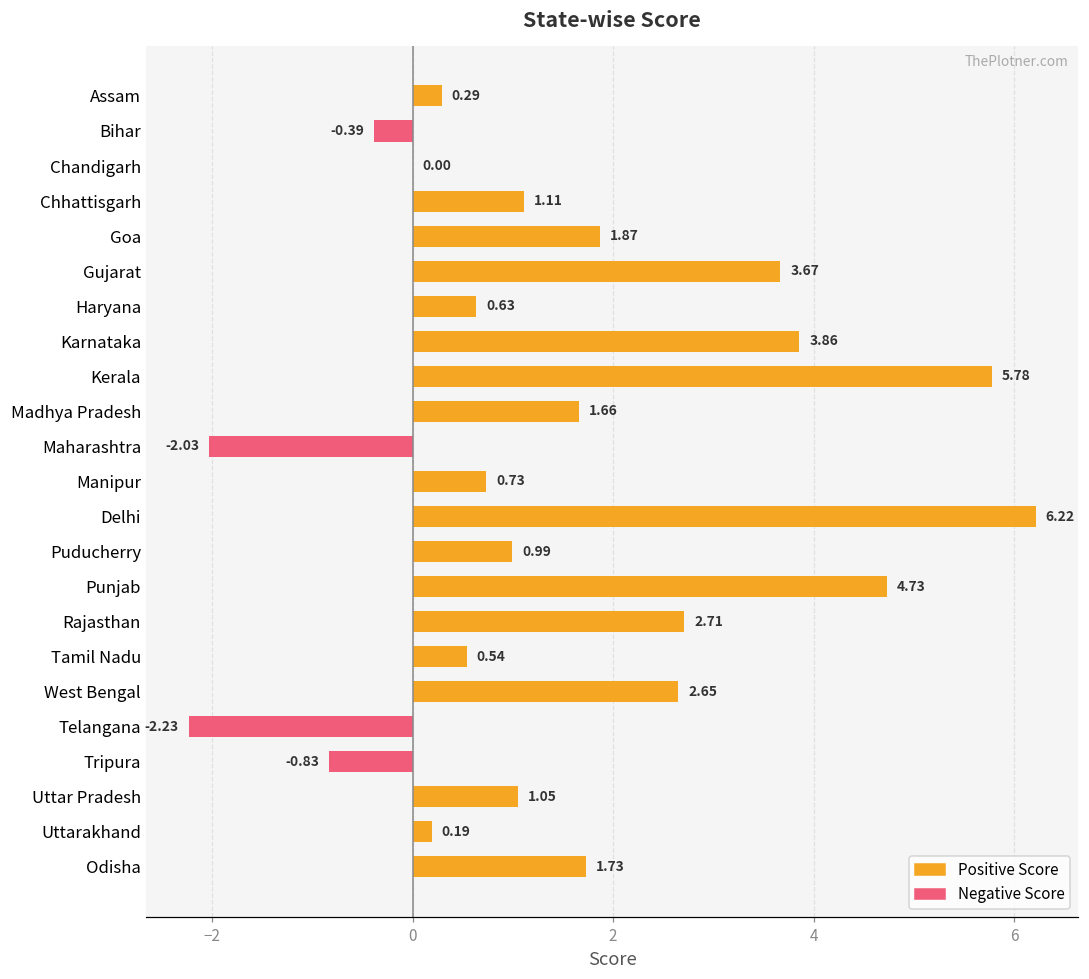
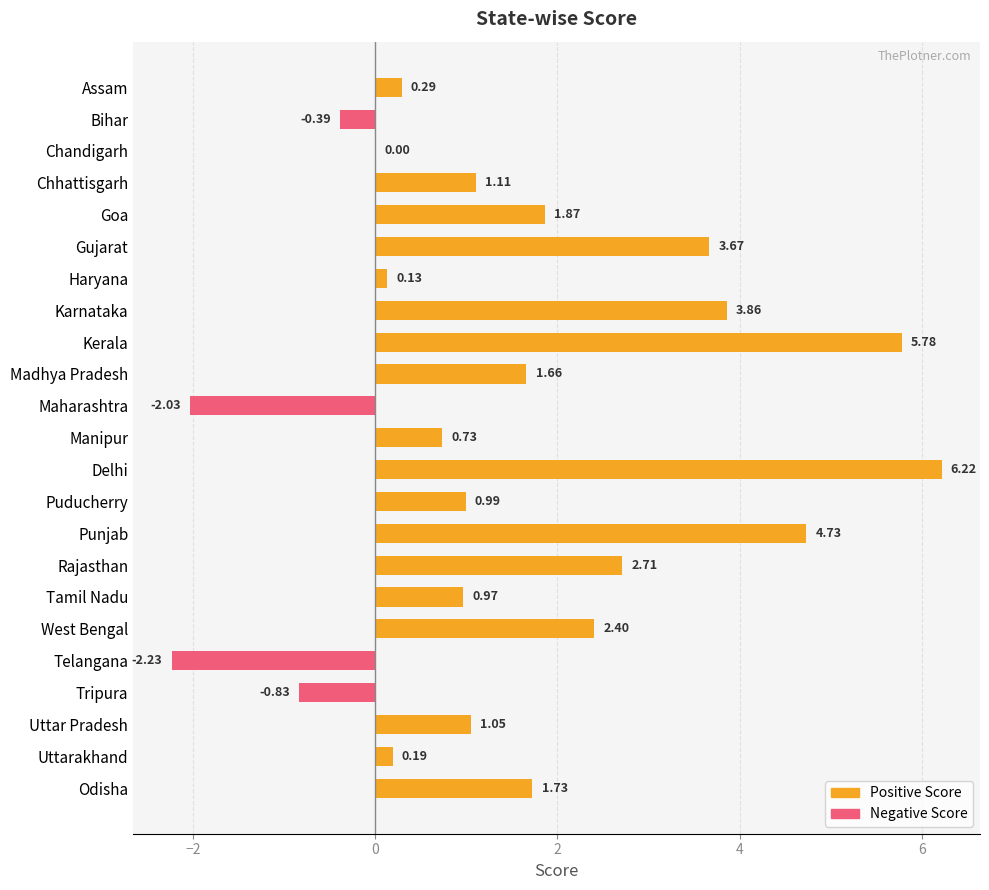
  {
    "Assam": 0.29,
    "Bihar": -0.39,
    "Chandigarh": 0.00,
    "Chhattisgarh": 1.11,
    "Goa": 1.87,
    "Gujarat": 3.67,
-   "Haryana": 0.63,
+   "Haryana": 0.13,
    "Karnataka": 3.86,
    "Kerala": 5.78,
    "Madhya Pradesh": 1.66,
    "Maharashtra": -2.03,
    "Manipur": 0.73,
    "Delhi": 6.22,
    "Puducherry": 0.99,
    "Punjab": 4.73,
    "Rajasthan": 2.71,
-   "Tamil Nadu": 0.54,
-   "West Bengal": 2.65,
+   "Tamil Nadu": 0.97,
+   "West Bengal": 2.40,
    "Telangana": -2.23,
    "Tripura": -0.83,
    "Uttar Pradesh": 1.05,
    "Uttarakhand": 0.19,
    "Odisha": 1.73
  }
